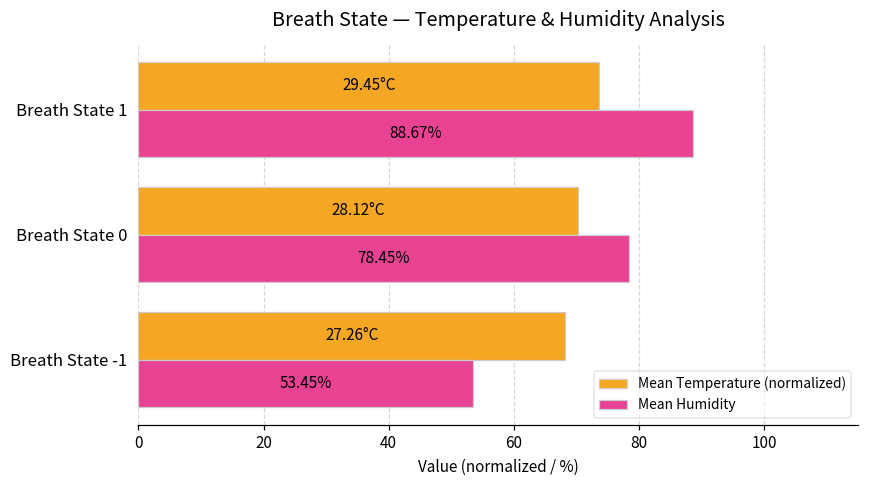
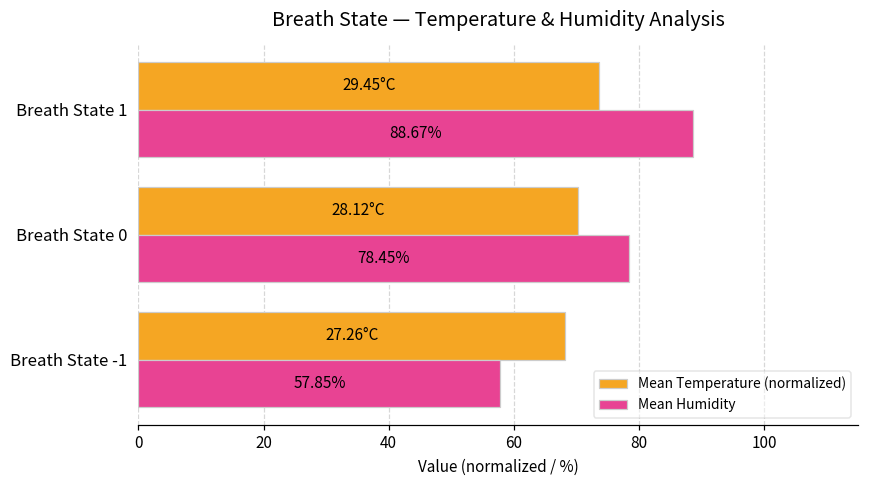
  {
    "Mean Humidity": {
      "Breath State 1": "88.67%",
      "Breath State 0": "78.45%",
-     "Breath State -1": "53.45%"
+     "Breath State -1": "57.85%"
    }
  }
